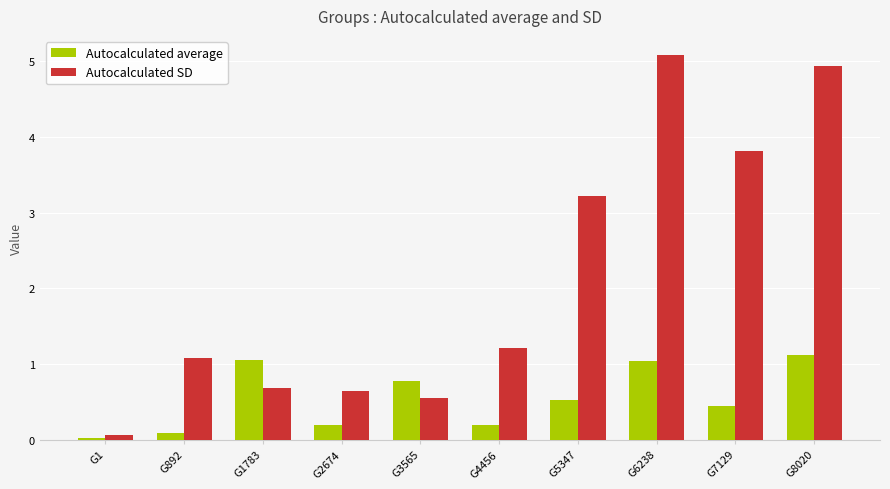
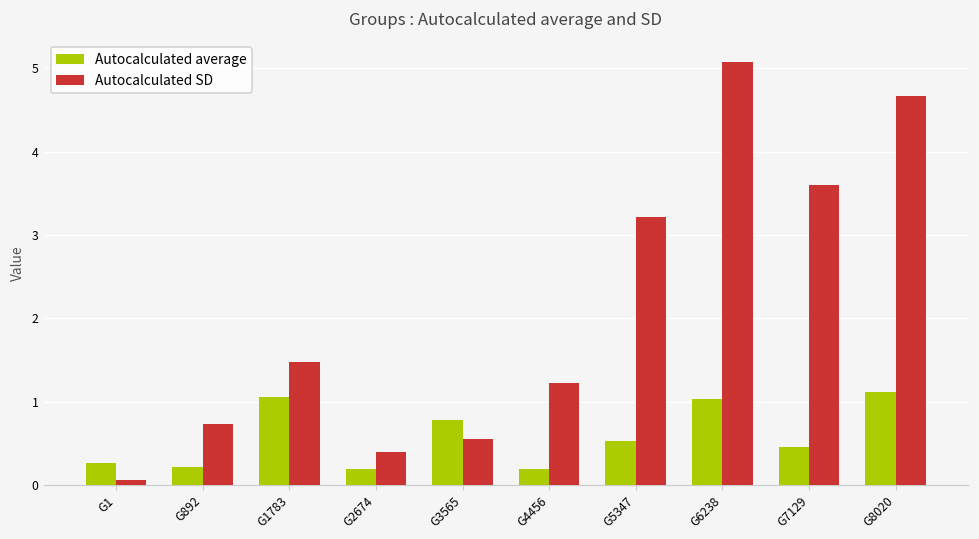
  {
    "Autocalculated average": {
-     "G1": 0.0,
-     "G892": 0.1,
+     "G1": 0.3,
+     "G892": 0.2,
      "G1783": 1.1,
      "G2674": 0.2,
      "G3565": 0.8,
      "G4456": 0.2,
      "G5347": 0.5,
      "G6238": 1.0,
      "G7129": 0.5,
      "G8020": 1.1
    },
    "Autocalculated SD": {
      "G1": 0.1,
-     "G892": 1.1,
-     "G1783": 0.7,
-     "G2674": 0.6,
+     "G892": 0.7,
+     "G1783": 1.5,
+     "G2674": 0.4,
      "G3565": 0.5,
      "G4456": 1.2,
      "G5347": 3.2,
      "G6238": 5.1,
-     "G7129": 3.8,
-     "G8020": 4.9
+     "G7129": 3.6,
+     "G8020": 4.7
    }
  }
